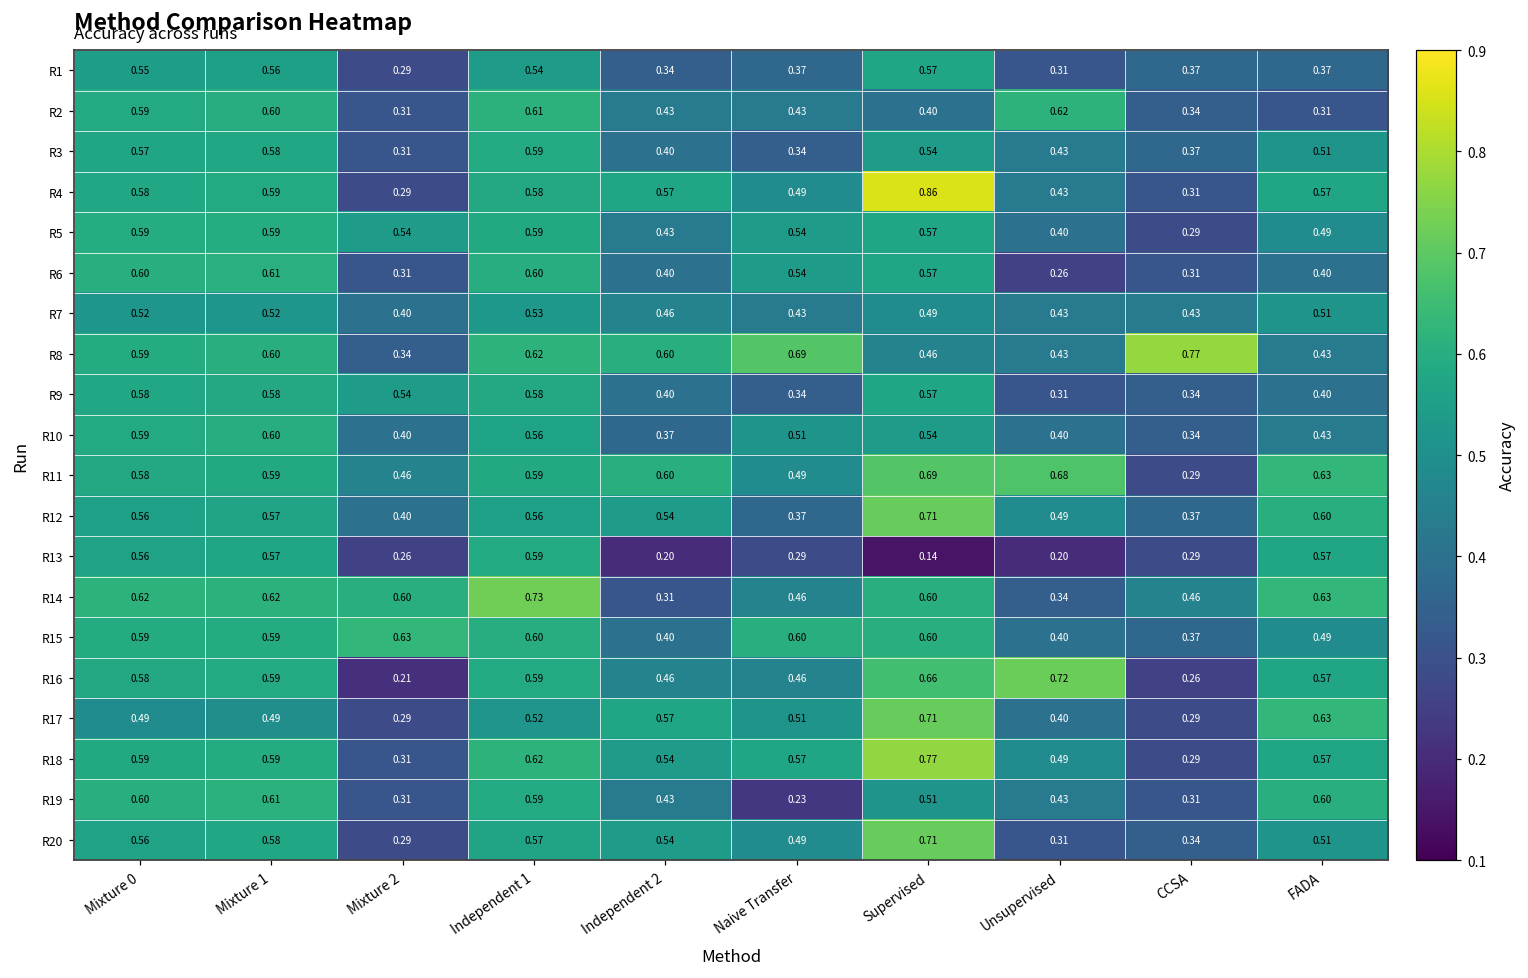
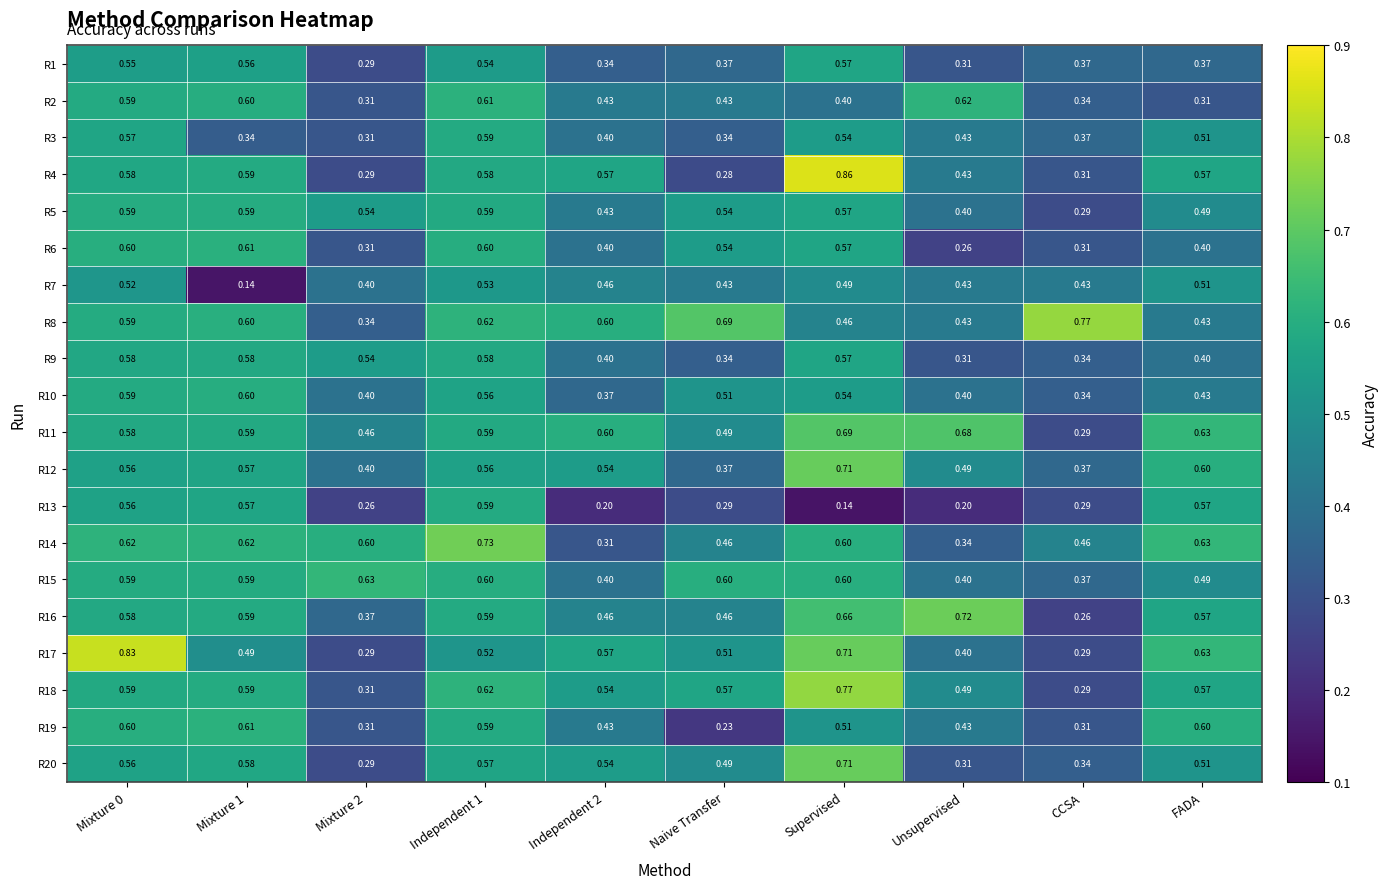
  {
    "R1": {
      "Mixture 0": 0.55,
      "Mixture 1": 0.56,
      "Mixture 2": 0.29,
      "Independent 1": 0.54,
      "Independent 2": 0.34,
      "Naive Transfer": 0.37,
      "Supervised": 0.57,
      "Unsupervised": 0.31,
      "CCSA": 0.37,
      "FADA": 0.37
    },
    "R2": {
      "Mixture 0": 0.59,
      "Mixture 1": 0.60,
      "Mixture 2": 0.31,
      "Independent 1": 0.61,
      "Independent 2": 0.43,
      "Naive Transfer": 0.43,
      "Supervised": 0.40,
      "Unsupervised": 0.62,
      "CCSA": 0.34,
      "FADA": 0.31
    },
    "R3": {
      "Mixture 0": 0.57,
-     "Mixture 1": 0.58,
+     "Mixture 1": 0.34,
      "Mixture 2": 0.31,
      "Independent 1": 0.59,
      "Independent 2": 0.40,
      "Naive Transfer": 0.34,
      "Supervised": 0.54,
      "Unsupervised": 0.43,
      "CCSA": 0.37,
      "FADA": 0.51
    },
    "R4": {
      "Mixture 0": 0.58,
      "Mixture 1": 0.59,
      "Mixture 2": 0.29,
      "Independent 1": 0.58,
      "Independent 2": 0.57,
-     "Naive Transfer": 0.49,
+     "Naive Transfer": 0.28,
      "Supervised": 0.86,
      "Unsupervised": 0.43,
      "CCSA": 0.31,
      "FADA": 0.57
    },
    "R5": {
      "Mixture 0": 0.59,
      "Mixture 1": 0.59,
      "Mixture 2": 0.54,
      "Independent 1": 0.59,
      "Independent 2": 0.43,
      "Naive Transfer": 0.54,
      "Supervised": 0.57,
      "Unsupervised": 0.40,
      "CCSA": 0.29,
      "FADA": 0.49
    },
    "R6": {
      "Mixture 0": 0.60,
      "Mixture 1": 0.61,
      "Mixture 2": 0.31,
      "Independent 1": 0.60,
      "Independent 2": 0.40,
      "Naive Transfer": 0.54,
      "Supervised": 0.57,
      "Unsupervised": 0.26,
      "CCSA": 0.31,
      "FADA": 0.40
    },
    "R7": {
      "Mixture 0": 0.52,
-     "Mixture 1": 0.52,
+     "Mixture 1": 0.14,
      "Mixture 2": 0.40,
      "Independent 1": 0.53,
      "Independent 2": 0.46,
      "Naive Transfer": 0.43,
      "Supervised": 0.49,
      "Unsupervised": 0.43,
      "CCSA": 0.43,
      "FADA": 0.51
    },
    "R8": {
      "Mixture 0": 0.59,
      "Mixture 1": 0.60,
      "Mixture 2": 0.34,
      "Independent 1": 0.62,
      "Independent 2": 0.60,
      "Naive Transfer": 0.69,
      "Supervised": 0.46,
      "Unsupervised": 0.43,
      "CCSA": 0.77,
      "FADA": 0.43
    },
    "R9": {
      "Mixture 0": 0.58,
      "Mixture 1": 0.58,
      "Mixture 2": 0.54,
      "Independent 1": 0.58,
      "Independent 2": 0.40,
      "Naive Transfer": 0.34,
      "Supervised": 0.57,
      "Unsupervised": 0.31,
      "CCSA": 0.34,
      "FADA": 0.40
    },
    "R10": {
      "Mixture 0": 0.59,
      "Mixture 1": 0.60,
      "Mixture 2": 0.40,
      "Independent 1": 0.56,
      "Independent 2": 0.37,
      "Naive Transfer": 0.51,
      "Supervised": 0.54,
      "Unsupervised": 0.40,
      "CCSA": 0.34,
      "FADA": 0.43
    },
    "R11": {
      "Mixture 0": 0.58,
      "Mixture 1": 0.59,
      "Mixture 2": 0.46,
      "Independent 1": 0.59,
      "Independent 2": 0.60,
      "Naive Transfer": 0.49,
      "Supervised": 0.69,
      "Unsupervised": 0.68,
      "CCSA": 0.29,
      "FADA": 0.63
    },
    "R12": {
      "Mixture 0": 0.56,
      "Mixture 1": 0.57,
      "Mixture 2": 0.40,
      "Independent 1": 0.56,
      "Independent 2": 0.54,
      "Naive Transfer": 0.37,
      "Supervised": 0.71,
      "Unsupervised": 0.49,
      "CCSA": 0.37,
      "FADA": 0.60
    },
    "R13": {
      "Mixture 0": 0.56,
      "Mixture 1": 0.57,
      "Mixture 2": 0.26,
      "Independent 1": 0.59,
      "Independent 2": 0.20,
      "Naive Transfer": 0.29,
      "Supervised": 0.14,
      "Unsupervised": 0.20,
      "CCSA": 0.29,
      "FADA": 0.57
    },
    "R14": {
      "Mixture 0": 0.62,
      "Mixture 1": 0.62,
      "Mixture 2": 0.60,
      "Independent 1": 0.73,
      "Independent 2": 0.31,
      "Naive Transfer": 0.46,
      "Supervised": 0.60,
      "Unsupervised": 0.34,
      "CCSA": 0.46,
      "FADA": 0.63
    },
    "R15": {
      "Mixture 0": 0.59,
      "Mixture 1": 0.59,
      "Mixture 2": 0.63,
      "Independent 1": 0.60,
      "Independent 2": 0.40,
      "Naive Transfer": 0.60,
      "Supervised": 0.60,
      "Unsupervised": 0.40,
      "CCSA": 0.37,
      "FADA": 0.49
    },
    "R16": {
      "Mixture 0": 0.58,
      "Mixture 1": 0.59,
-     "Mixture 2": 0.21,
+     "Mixture 2": 0.37,
      "Independent 1": 0.59,
      "Independent 2": 0.46,
      "Naive Transfer": 0.46,
      "Supervised": 0.66,
      "Unsupervised": 0.72,
      "CCSA": 0.26,
      "FADA": 0.57
    },
    "R17": {
-     "Mixture 0": 0.49,
+     "Mixture 0": 0.83,
      "Mixture 1": 0.49,
      "Mixture 2": 0.29,
      "Independent 1": 0.52,
      "Independent 2": 0.57,
      "Naive Transfer": 0.51,
      "Supervised": 0.71,
      "Unsupervised": 0.40,
      "CCSA": 0.29,
      "FADA": 0.63
    },
    "R18": {
      "Mixture 0": 0.59,
      "Mixture 1": 0.59,
      "Mixture 2": 0.31,
      "Independent 1": 0.62,
      "Independent 2": 0.54,
      "Naive Transfer": 0.57,
      "Supervised": 0.77,
      "Unsupervised": 0.49,
      "CCSA": 0.29,
      "FADA": 0.57
    },
    "R19": {
      "Mixture 0": 0.60,
      "Mixture 1": 0.61,
      "Mixture 2": 0.31,
      "Independent 1": 0.59,
      "Independent 2": 0.43,
      "Naive Transfer": 0.23,
      "Supervised": 0.51,
      "Unsupervised": 0.43,
      "CCSA": 0.31,
      "FADA": 0.60
    },
    "R20": {
      "Mixture 0": 0.56,
      "Mixture 1": 0.58,
      "Mixture 2": 0.29,
      "Independent 1": 0.57,
      "Independent 2": 0.54,
      "Naive Transfer": 0.49,
      "Supervised": 0.71,
      "Unsupervised": 0.31,
      "CCSA": 0.34,
      "FADA": 0.51
    }
  }
